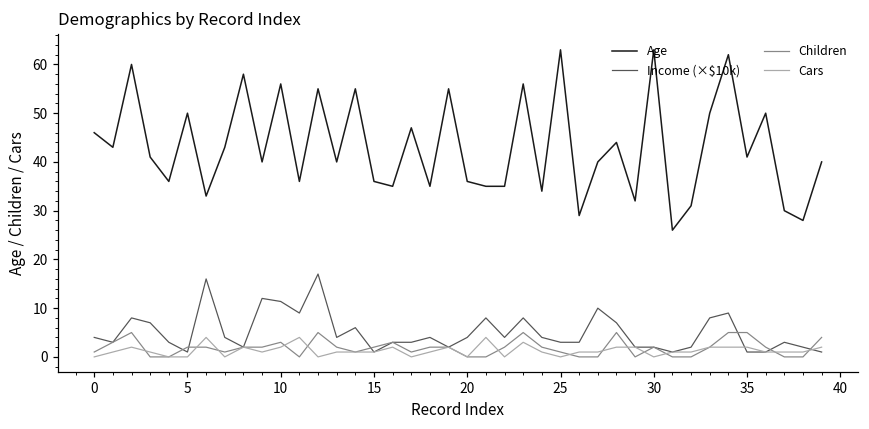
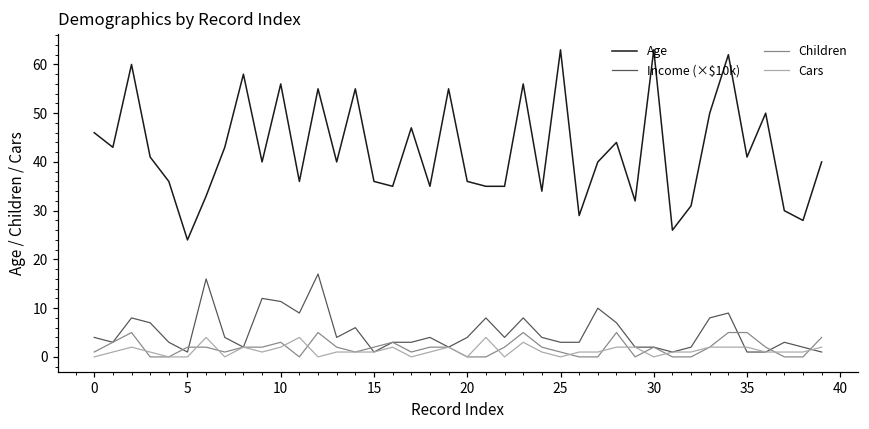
  {
    "Age": {
      "0": 46,
-     "5": 50,
+     "5": 24,
      "10": 56,
      "15": 36,
      "20": 36,
      "25": 63,
      "30": 63,
      "35": 41
    },
    "Income (×$10k)": {
      "0": 4,
      "5": 1,
      "10": 11,
      "20": 4,
      "25": 3,
      "35": 1
    }
  }
